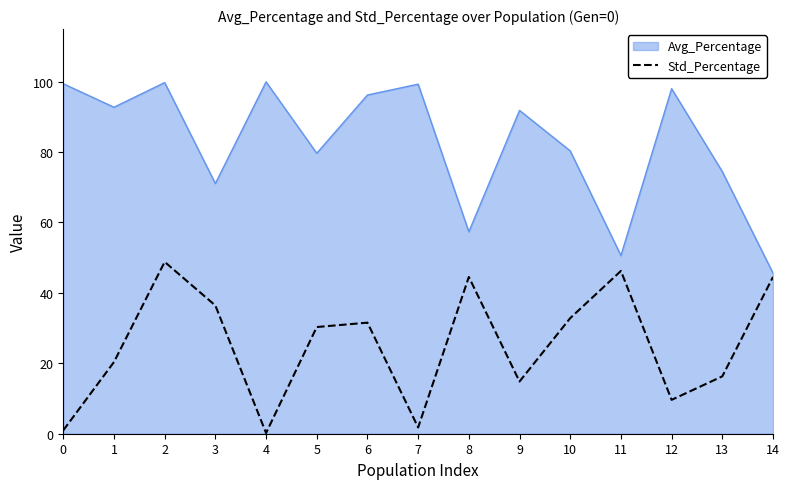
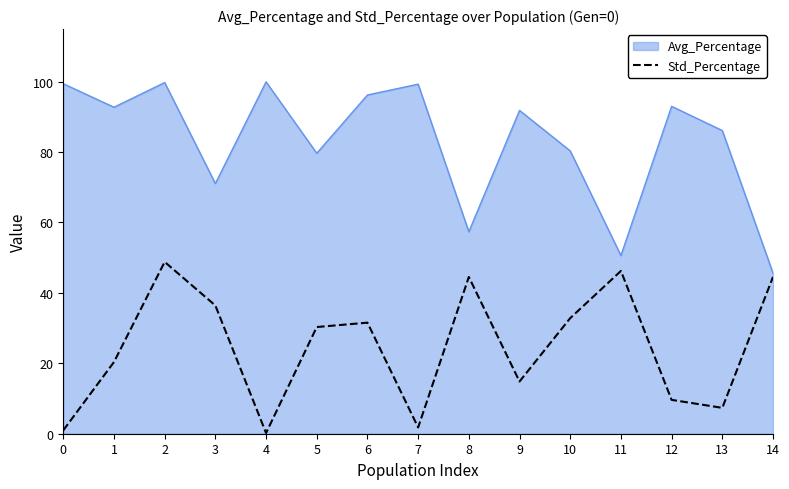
  {
    "Avg_Percentage": {
      "0": 99,
      "1": 93,
      "2": 100,
      "3": 71,
      "4": 100,
      "5": 80,
      "6": 96,
      "7": 99,
      "8": 57,
      "9": 92,
      "10": 80,
      "11": 51,
-     "12": 98,
-     "13": 74,
+     "12": 93,
+     "13": 86,
      "14": 46
    },
    "Std_Percentage": {
      "0": 1,
      "1": 20,
      "2": 49,
      "3": 36,
      "4": 0,
      "5": 30,
      "6": 32,
      "7": 2,
      "8": 45,
      "9": 15,
      "10": 33,
      "11": 46,
      "12": 10,
-     "13": 16,
+     "13": 7,
      "14": 45
    }
  }
